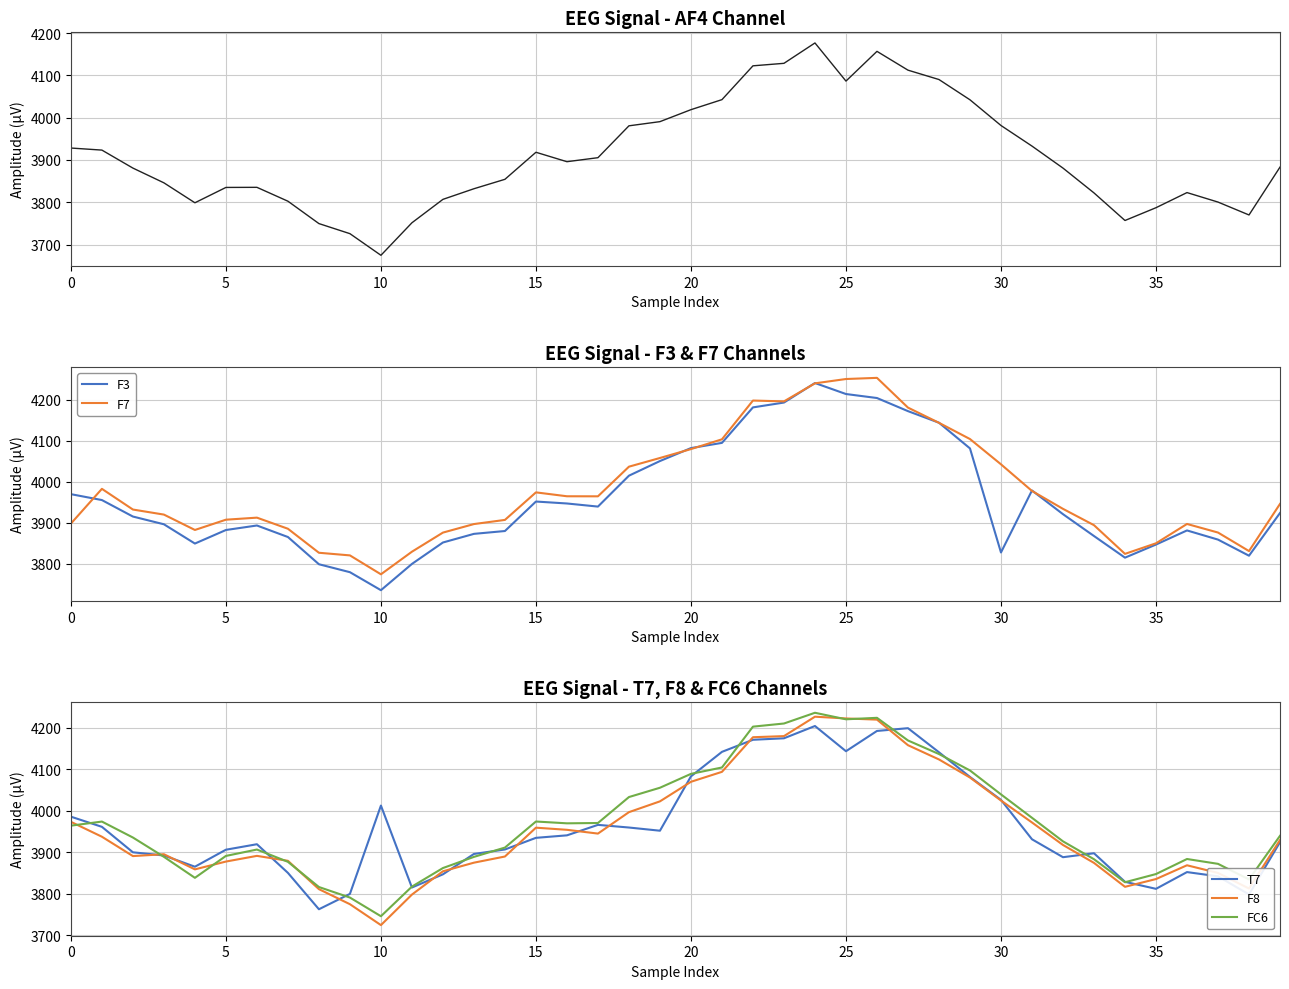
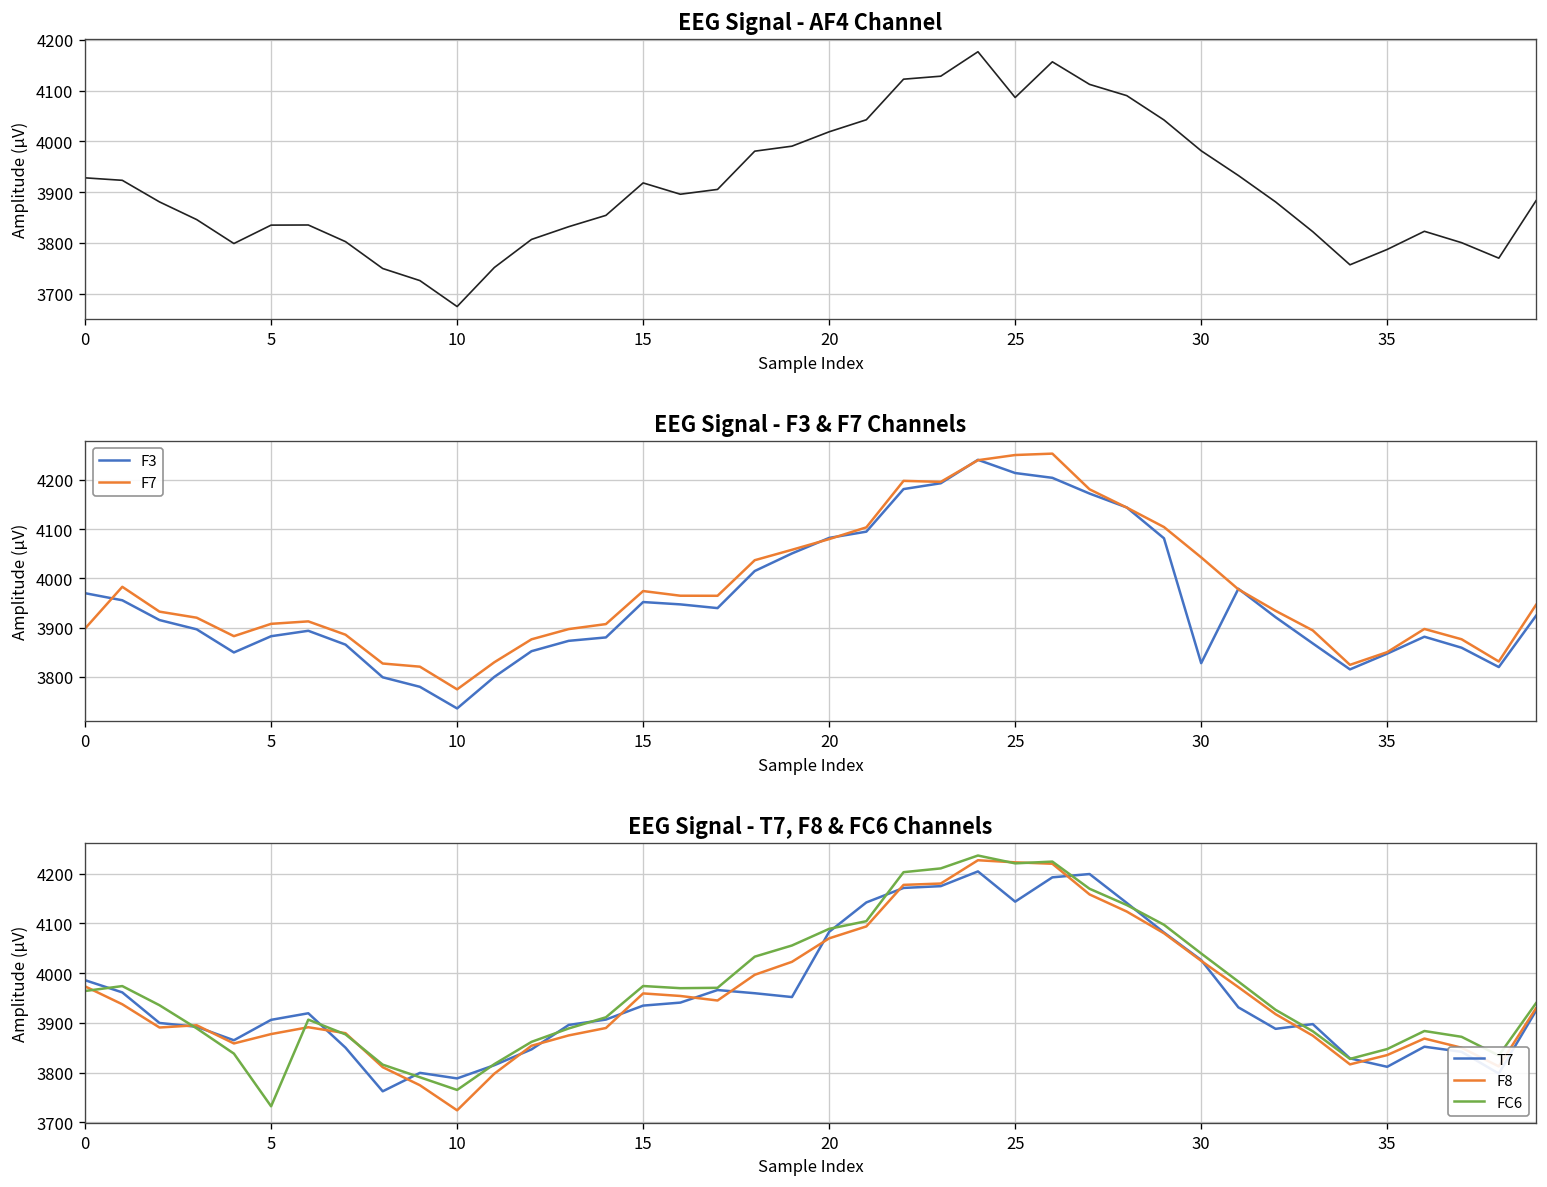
  {
    "EEG Signal - AF4 Channel": {
      "0": 3930,
      "5": 3830,
      "10": 3670,
      "15": 3920,
      "20": 4020,
      "25": 4090,
      "30": 3980,
      "35": 3790
    },
    "EEG Signal - F3 & F7 Channels": {
      "F3": {
        "0": 3970,
        "5": 3880,
        "10": 3740,
        "15": 3950,
        "25": 4210,
        "30": 3830
      },
      "F7": {
        "0": 3900,
        "5": 3910,
        "10": 3770,
        "15": 3970,
        "25": 4250,
        "30": 4040
      }
    },
    "EEG Signal - T7, F8 & FC6 Channels": {
      "T7": {
        "0": 3990,
        "5": 3910,
-       "10": 4010,
+       "10": 3790,
        "15": 3930,
        "25": 4140,
        "35": 3810
      },
      "F8": {
        "0": 3970,
        "5": 3880,
        "10": 3720,
        "15": 3960,
        "20": 4070,
        "35": 3840
      },
      "FC6": {
        "0": 3960,
-       "5": 3890,
-       "10": 3750,
+       "5": 3730,
+       "10": 3770,
        "15": 3970,
        "30": 4040,
        "35": 3850
      }
    }
  }
